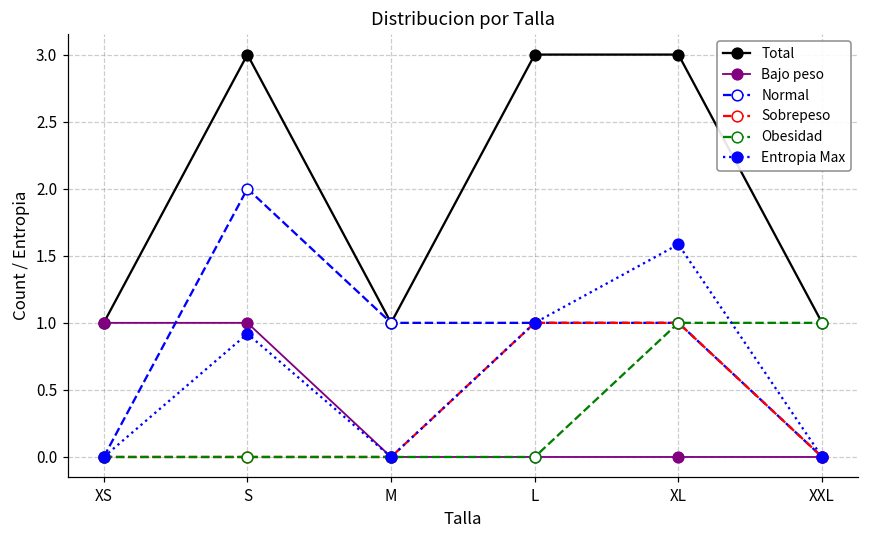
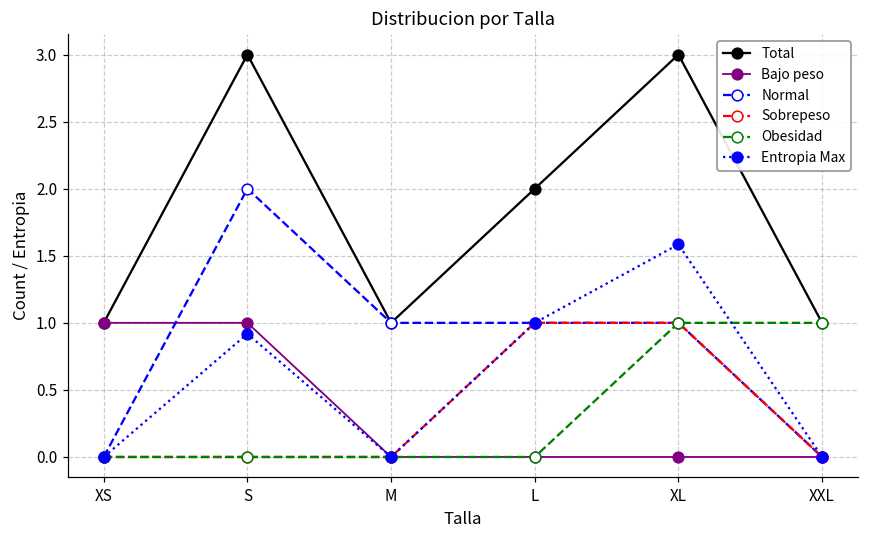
  {
    "Total": {
      "S": 3,
-     "L": 3,
+     "L": 2,
      "XL": 3
    },
    "Bajo peso": {
      "S": 1,
      "XL": 0
    }
  }
